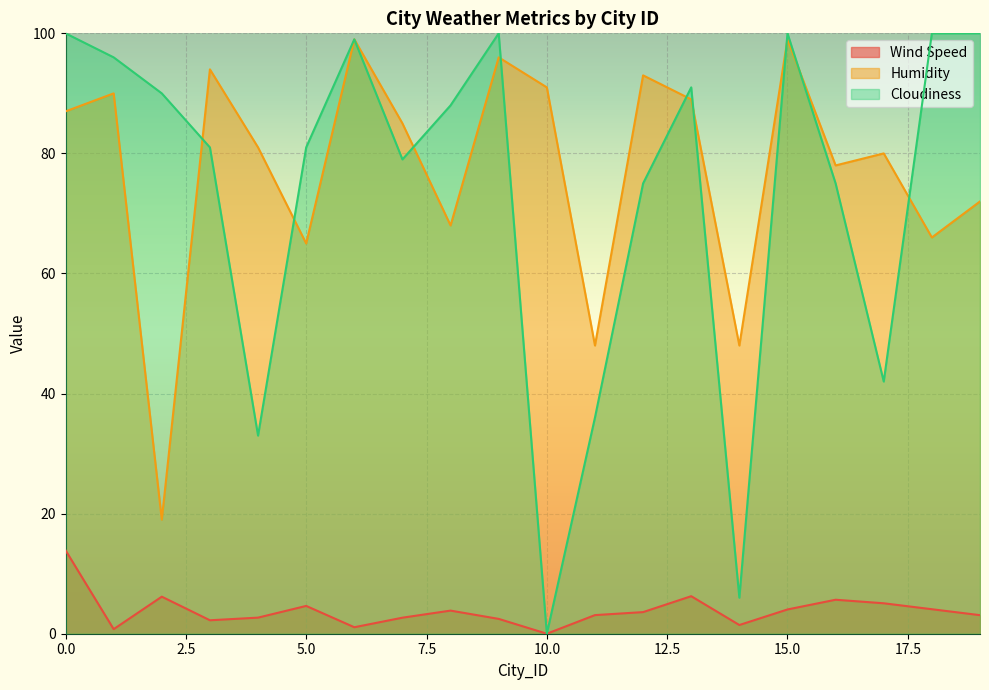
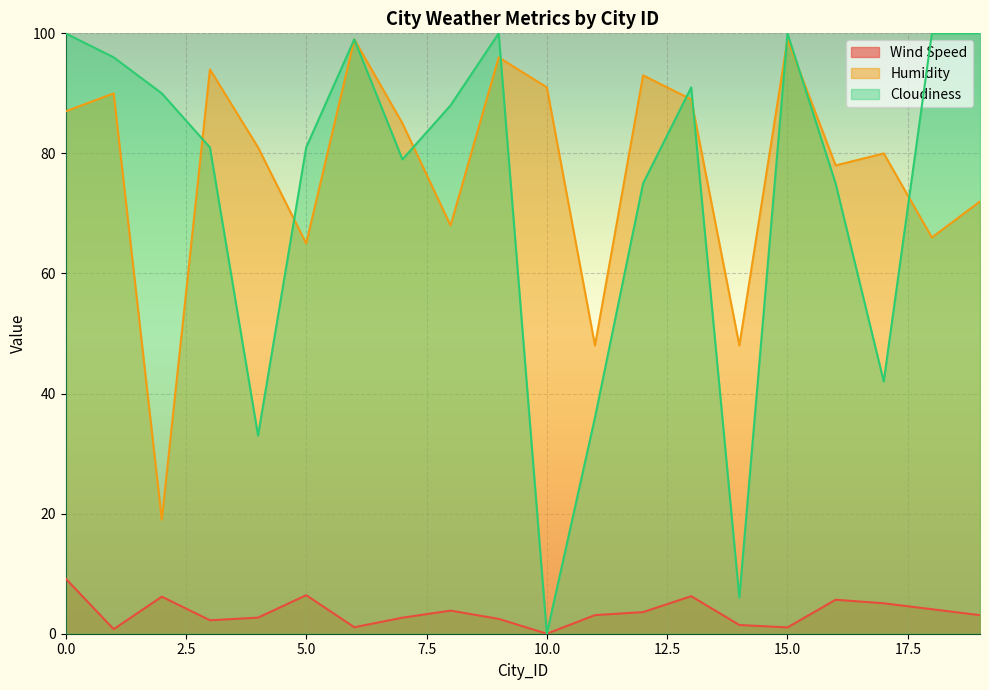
  {
    "Wind Speed": {
-     "0.0": 14,
-     "5.0": 5,
-     "15.0": 4
+     "0.0": 9,
+     "5.0": 6,
+     "15.0": 1
    },
    "Humidity": {
      "0.0": 87,
      "5.0": 65,
      "10.0": 91,
      "15.0": 99
    },
    "Cloudiness": {
      "0.0": 100,
      "5.0": 81,
      "15.0": 100
    }
  }
